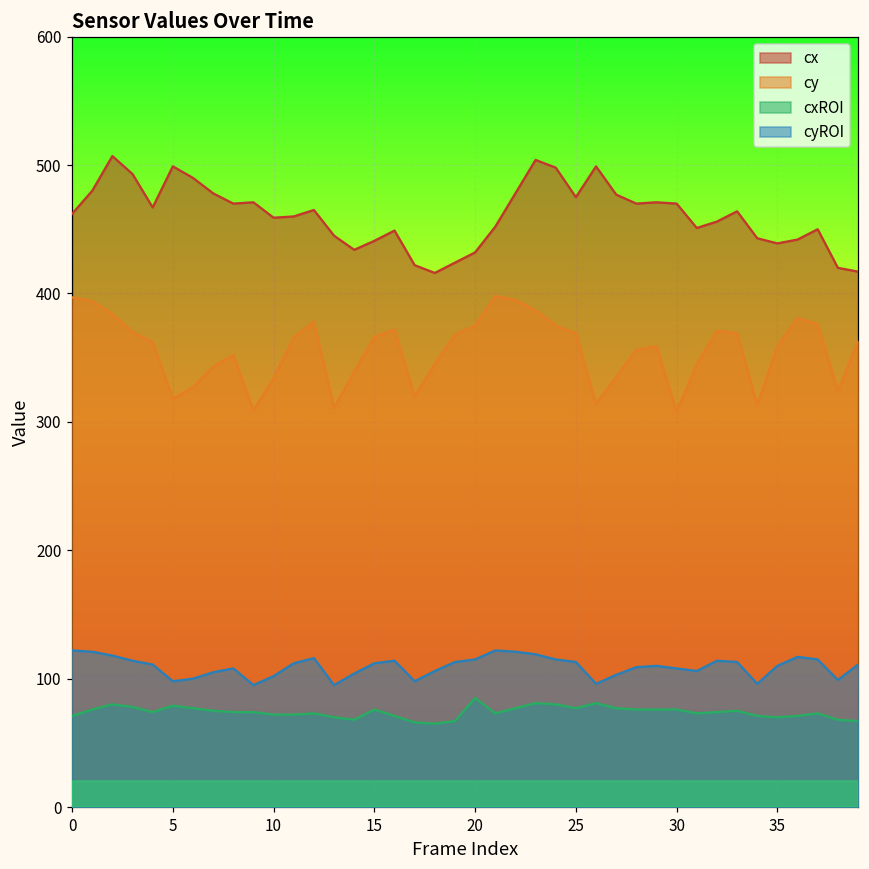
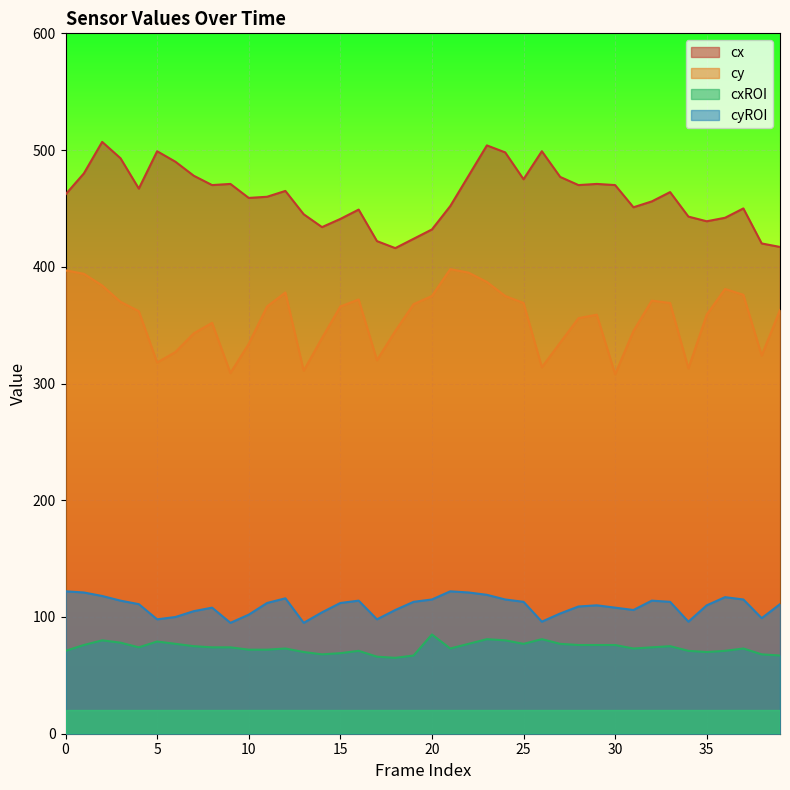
  {
    "cx": {
      "0": 462,
      "5": 499,
      "10": 459,
      "15": 441,
      "20": 432,
      "25": 475,
      "30": 470,
      "35": 439
    },
    "cy": {
      "0": 397,
      "5": 318,
      "10": 334,
      "15": 366,
      "20": 375,
      "25": 369,
      "30": 308,
      "35": 359
    },
    "cxROI": {
      "0": 71,
      "5": 79,
      "10": 72,
-     "15": 76,
+     "15": 69,
      "20": 85,
      "25": 77,
      "30": 76,
      "35": 70
    },
    "cyROI": {
      "0": 122,
      "5": 98,
      "10": 102,
      "15": 112,
      "20": 115,
      "25": 113,
      "30": 108,
      "35": 110
    }
  }
